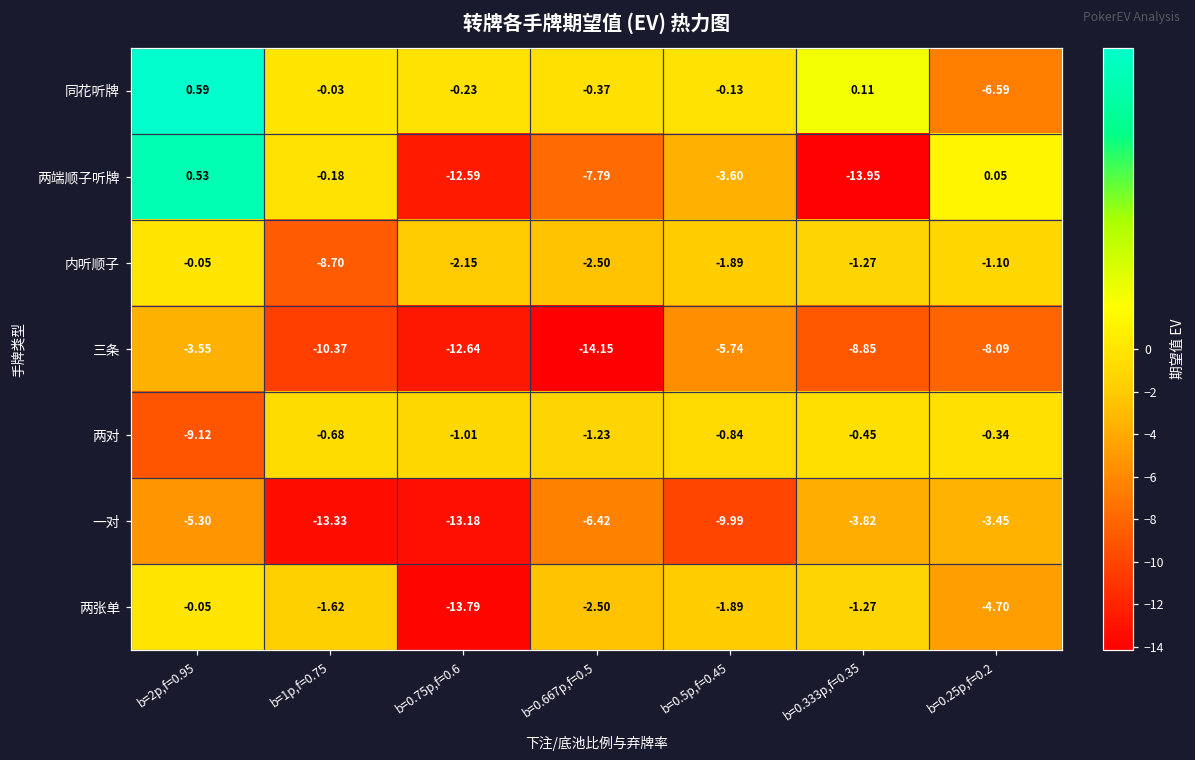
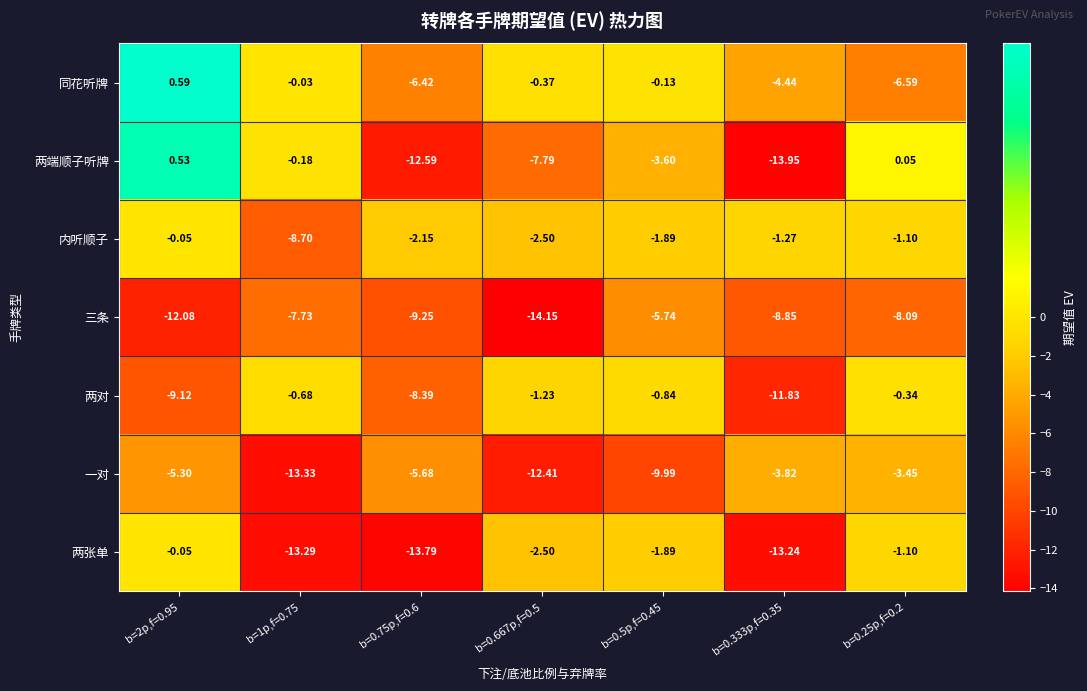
  {
    "同花听牌": {
      "b=2p,f=0.95": 0.59,
      "b=1p,f=0.75": -0.03,
-     "b=0.75p,f=0.6": -0.23,
+     "b=0.75p,f=0.6": -6.42,
      "b=0.667p,f=0.5": -0.37,
      "b=0.5p,f=0.45": -0.13,
-     "b=0.333p,f=0.35": 0.11,
+     "b=0.333p,f=0.35": -4.44,
      "b=0.25p,f=0.2": -6.59
    },
    "两端顺子听牌": {
      "b=2p,f=0.95": 0.53,
      "b=1p,f=0.75": -0.18,
      "b=0.75p,f=0.6": -12.59,
      "b=0.667p,f=0.5": -7.79,
      "b=0.5p,f=0.45": -3.60,
      "b=0.333p,f=0.35": -13.95,
      "b=0.25p,f=0.2": 0.05
    },
    "内听顺子": {
      "b=2p,f=0.95": -0.05,
      "b=1p,f=0.75": -8.70,
      "b=0.75p,f=0.6": -2.15,
      "b=0.667p,f=0.5": -2.50,
      "b=0.5p,f=0.45": -1.89,
      "b=0.333p,f=0.35": -1.27,
      "b=0.25p,f=0.2": -1.10
    },
    "三条": {
-     "b=2p,f=0.95": -3.55,
-     "b=1p,f=0.75": -10.37,
-     "b=0.75p,f=0.6": -12.64,
+     "b=2p,f=0.95": -12.08,
+     "b=1p,f=0.75": -7.73,
+     "b=0.75p,f=0.6": -9.25,
      "b=0.667p,f=0.5": -14.15,
      "b=0.5p,f=0.45": -5.74,
      "b=0.333p,f=0.35": -8.85,
      "b=0.25p,f=0.2": -8.09
    },
    "两对": {
      "b=2p,f=0.95": -9.12,
      "b=1p,f=0.75": -0.68,
-     "b=0.75p,f=0.6": -1.01,
+     "b=0.75p,f=0.6": -8.39,
      "b=0.667p,f=0.5": -1.23,
      "b=0.5p,f=0.45": -0.84,
-     "b=0.333p,f=0.35": -0.45,
+     "b=0.333p,f=0.35": -11.83,
      "b=0.25p,f=0.2": -0.34
    },
    "一对": {
      "b=2p,f=0.95": -5.30,
      "b=1p,f=0.75": -13.33,
-     "b=0.75p,f=0.6": -13.18,
-     "b=0.667p,f=0.5": -6.42,
+     "b=0.75p,f=0.6": -5.68,
+     "b=0.667p,f=0.5": -12.41,
      "b=0.5p,f=0.45": -9.99,
      "b=0.333p,f=0.35": -3.82,
      "b=0.25p,f=0.2": -3.45
    },
    "两张单": {
      "b=2p,f=0.95": -0.05,
-     "b=1p,f=0.75": -1.62,
+     "b=1p,f=0.75": -13.29,
      "b=0.75p,f=0.6": -13.79,
      "b=0.667p,f=0.5": -2.50,
      "b=0.5p,f=0.45": -1.89,
-     "b=0.333p,f=0.35": -1.27,
-     "b=0.25p,f=0.2": -4.70
+     "b=0.333p,f=0.35": -13.24,
+     "b=0.25p,f=0.2": -1.10
    }
  }
